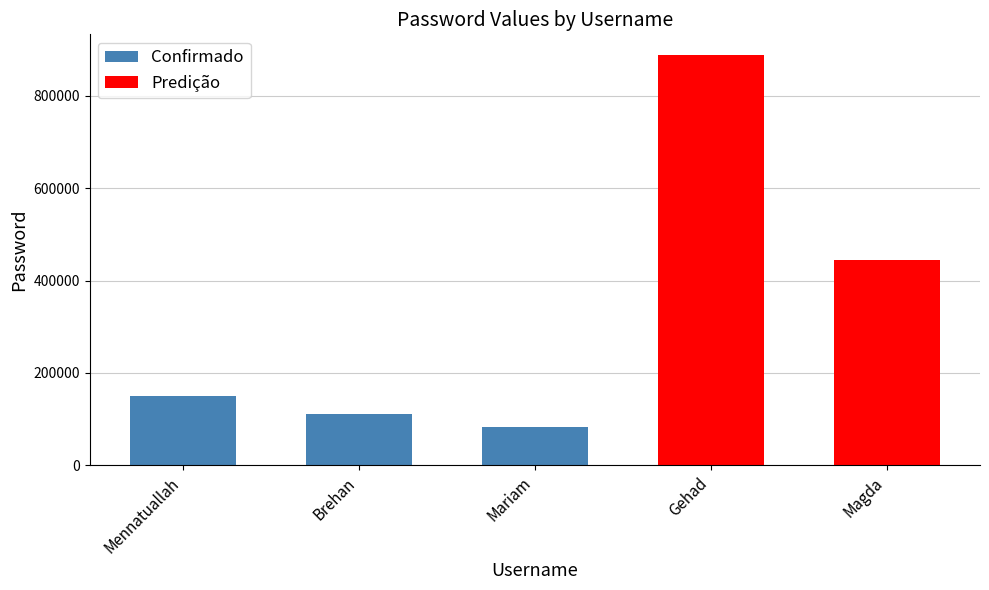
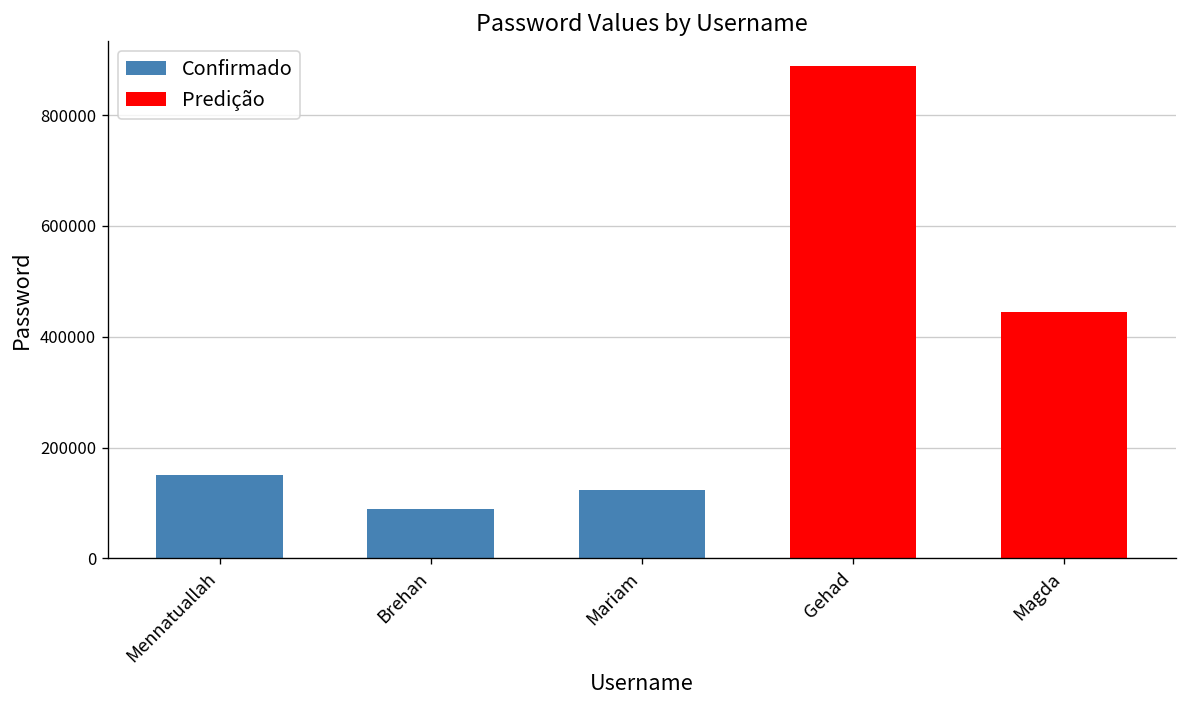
  {
    "Confirmado": {
      "Mennatuallah": 150000,
-     "Brehan": 110000,
-     "Mariam": 80000
+     "Brehan": 90000,
+     "Mariam": 120000
    },
    "Predição": {
      "Gehad": 890000,
      "Magda": 440000
    }
  }
